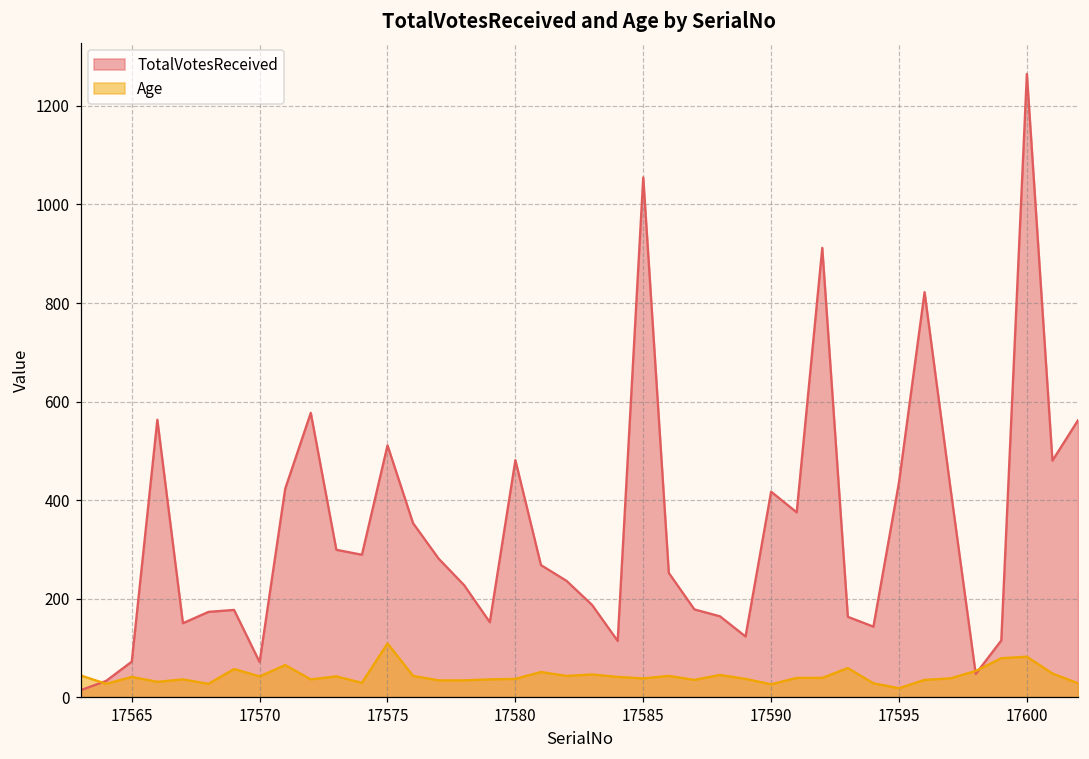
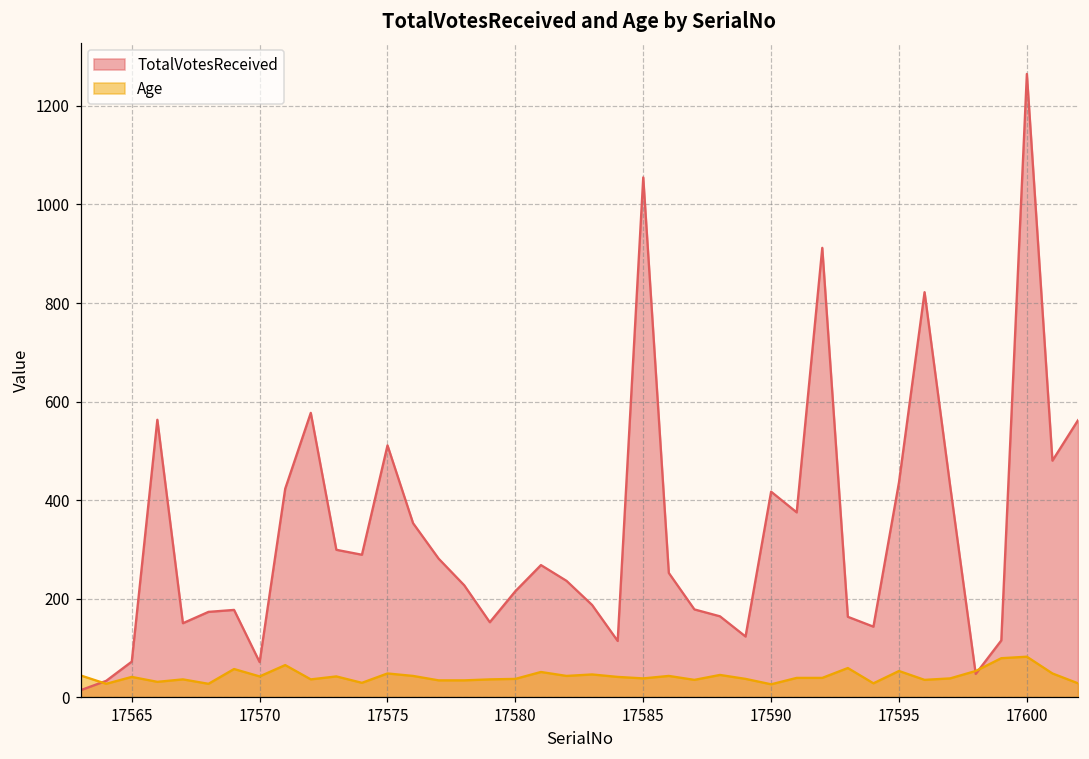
  {
    "TotalVotesReceived": {
      "17565": 70,
      "17570": 70,
      "17575": 510,
-     "17580": 480,
+     "17580": 220,
      "17585": 1060,
      "17590": 420,
      "17595": 440,
      "17600": 1270
    },
    "Age": {
      "17565": 40,
      "17570": 40,
-     "17575": 110,
+     "17575": 50,
      "17580": 40,
      "17585": 40,
      "17590": 30,
-     "17595": 20,
+     "17595": 50,
      "17600": 80
    }
  }
